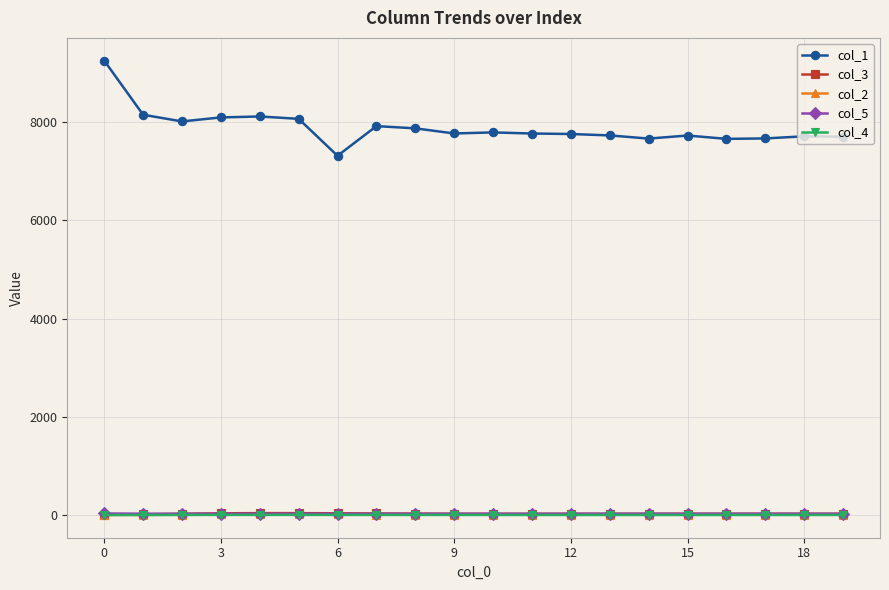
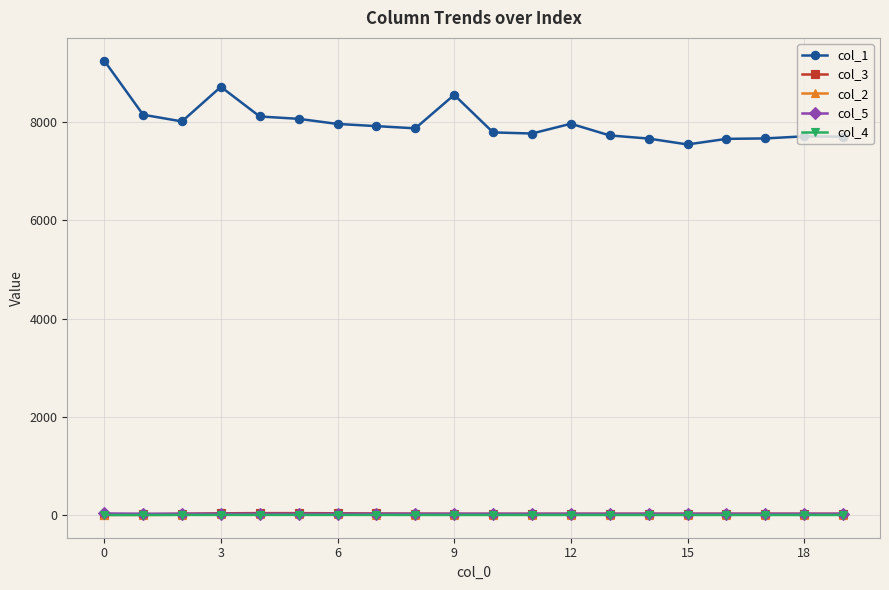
  {
    "col_1": {
      "0": 9300,
-     "3": 8100,
-     "6": 7300,
-     "9": 7800,
-     "12": 7800,
-     "15": 7700
+     "3": 8700,
+     "6": 8000,
+     "9": 8600,
+     "12": 8000,
+     "15": 7500
    }
  }
